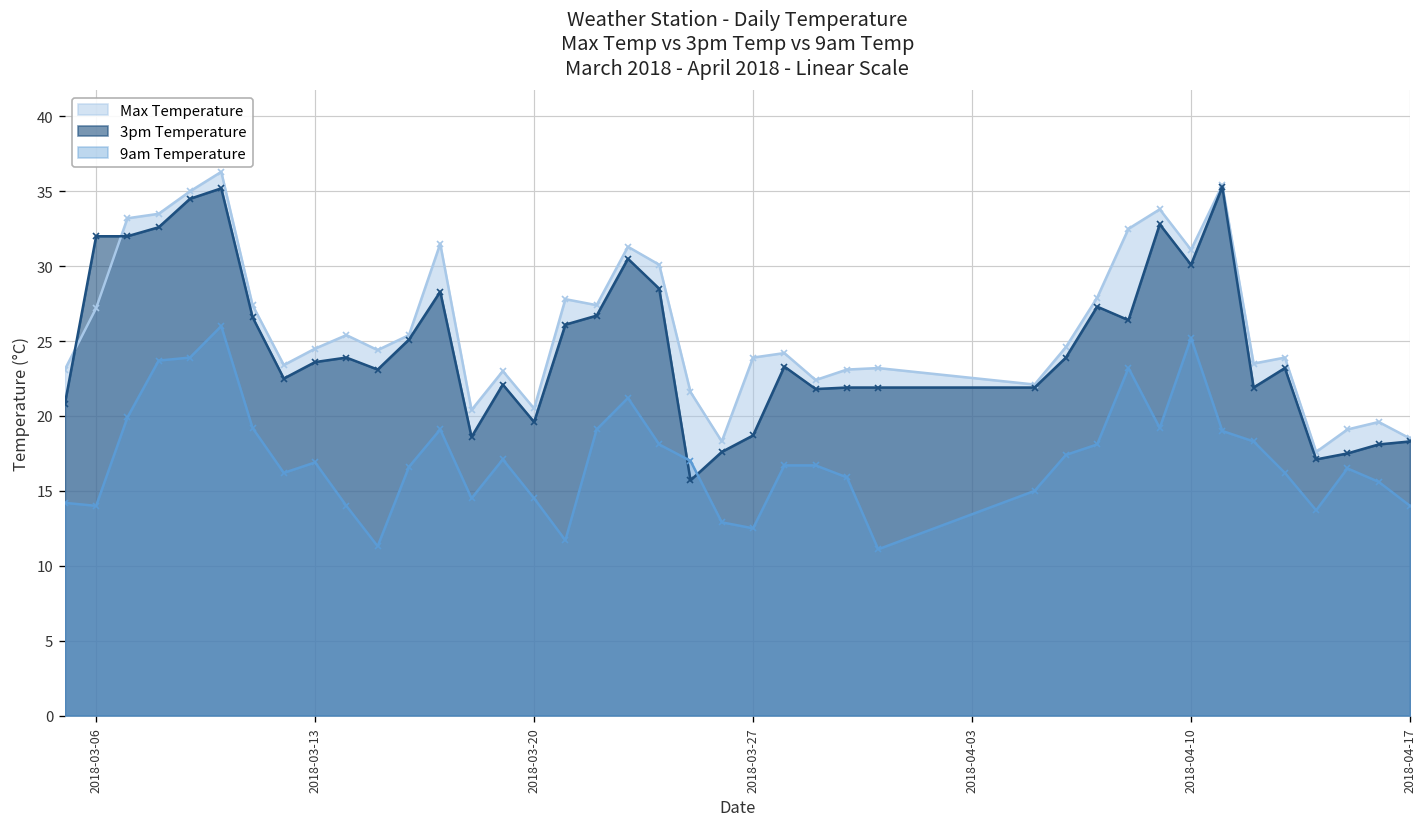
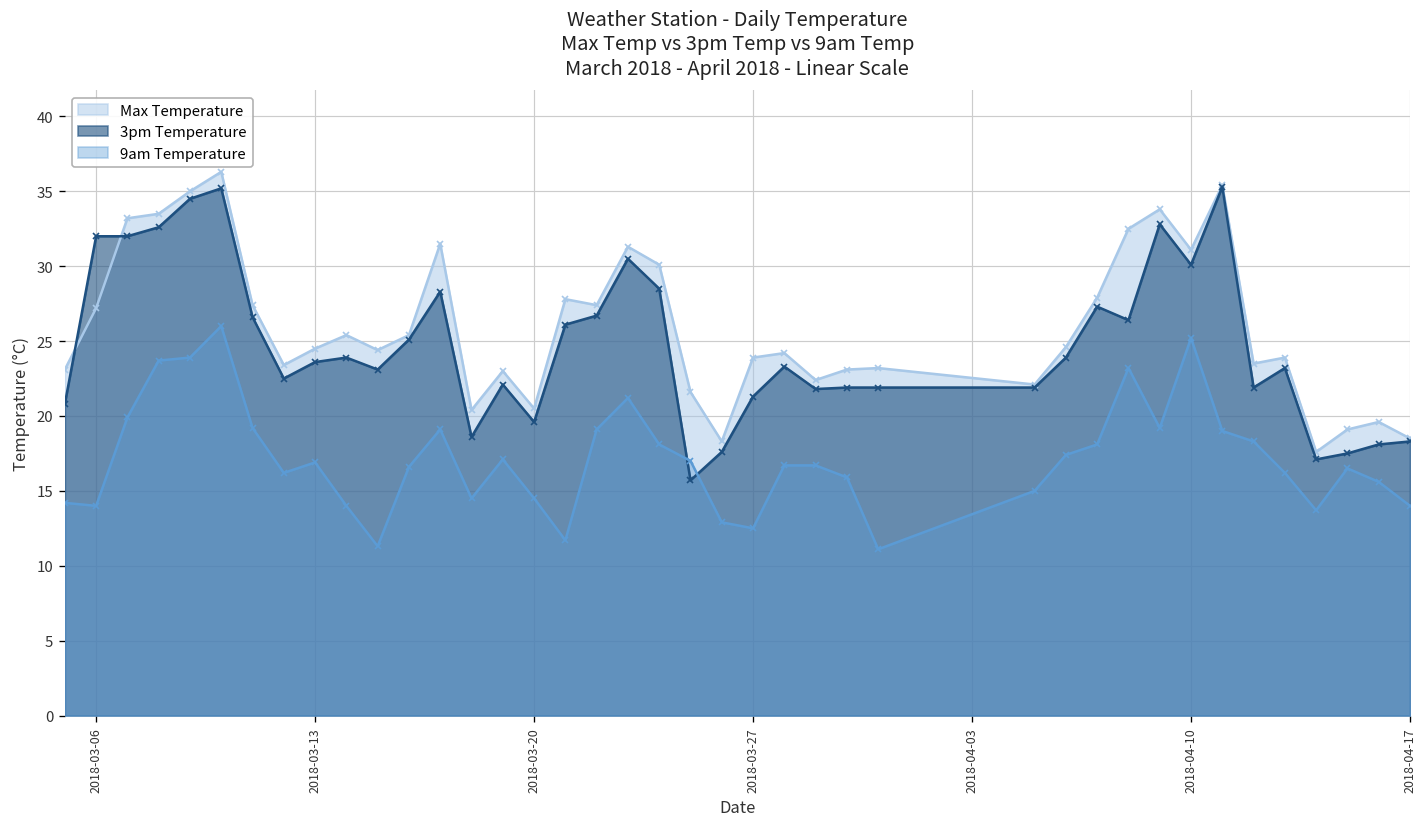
  {
    "3pm Temperature": {
      "2018-03-06": 32.0,
      "2018-03-13": 23.6,
      "2018-03-20": 19.6,
-     "2018-03-27": 18.7,
+     "2018-03-27": 21.3,
      "2018-04-10": 30.1
    }
  }
